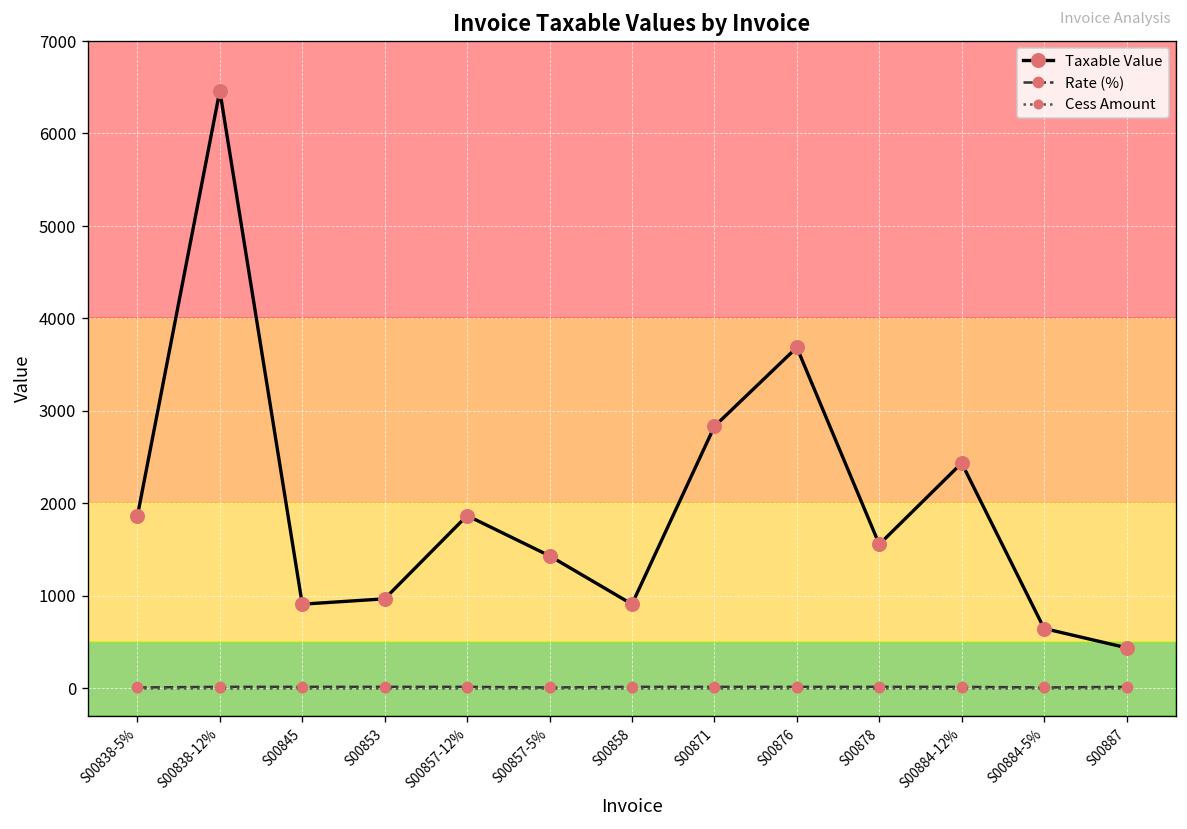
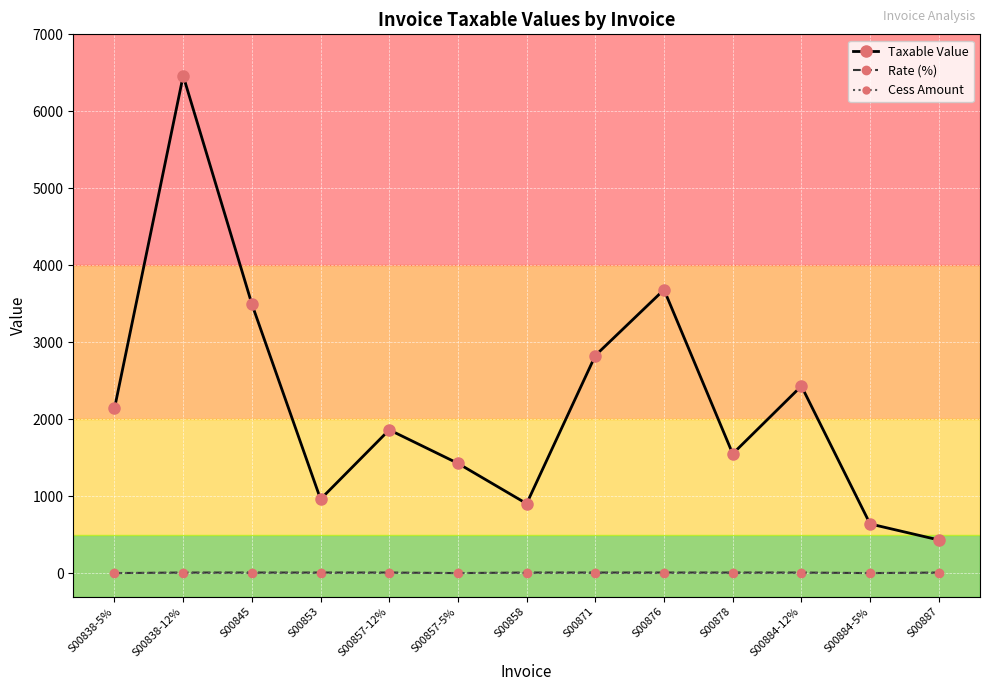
  {
    "Taxable Value": {
-     "S00838-5%": 1900,
+     "S00838-5%": 2100,
      "S00838-12%": 6500,
-     "S00845": 900,
+     "S00845": 3500,
      "S00853": 1000,
      "S00857-12%": 1900,
      "S00857-5%": 1400,
      "S00858": 900,
      "S00871": 2800,
      "S00876": 3700,
      "S00878": 1600,
      "S00884-12%": 2400,
      "S00884-5%": 600,
      "S00887": 400
    }
  }
